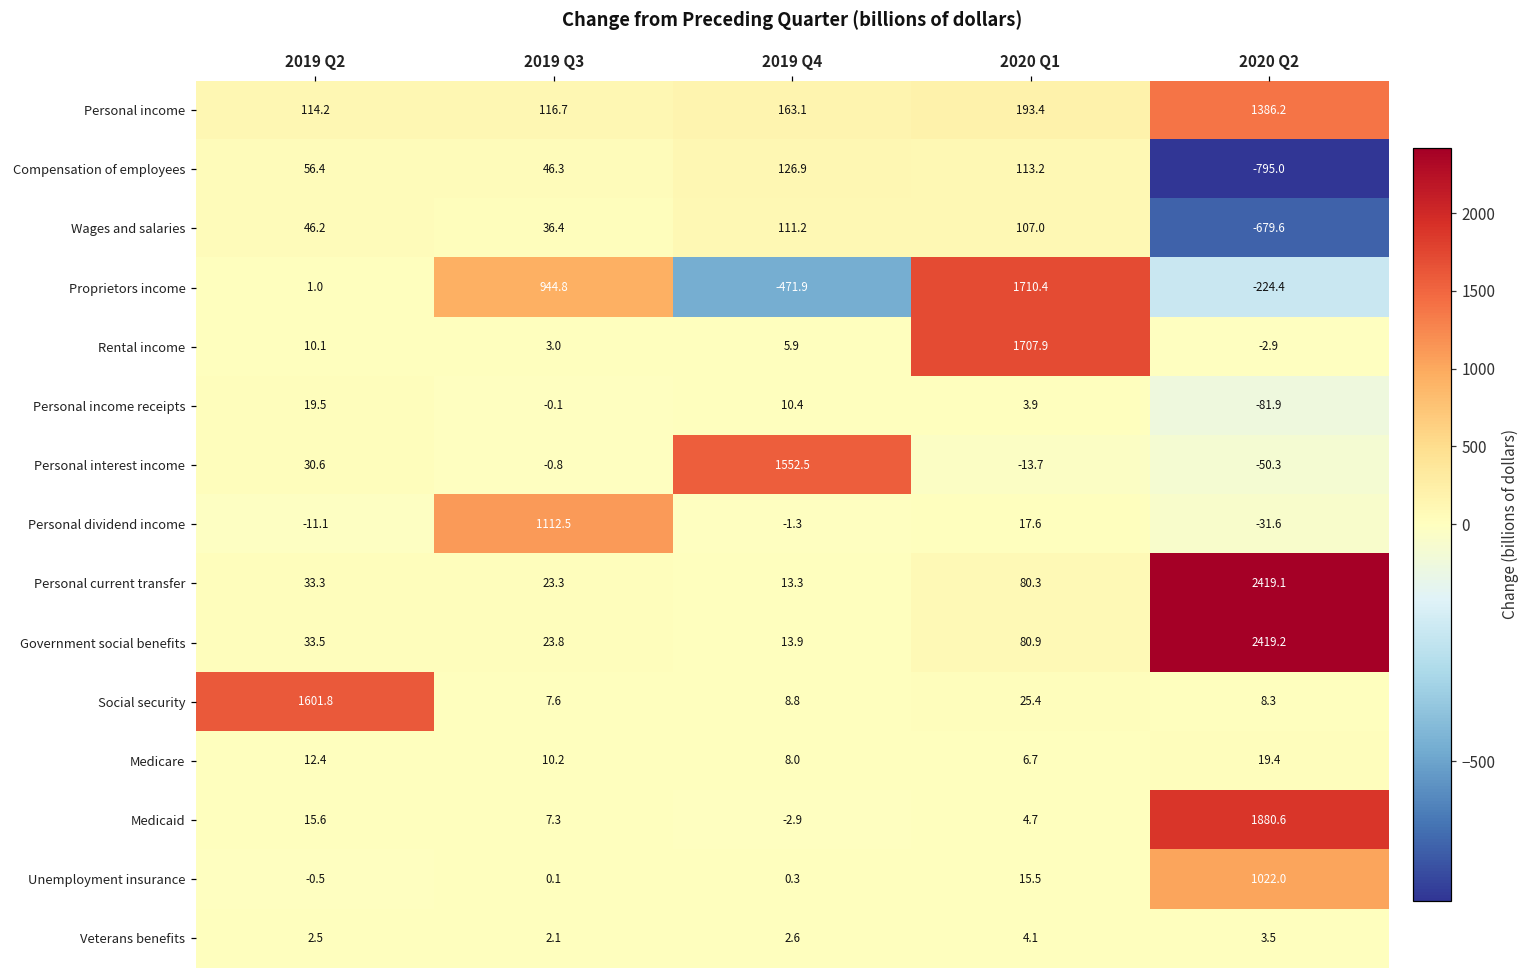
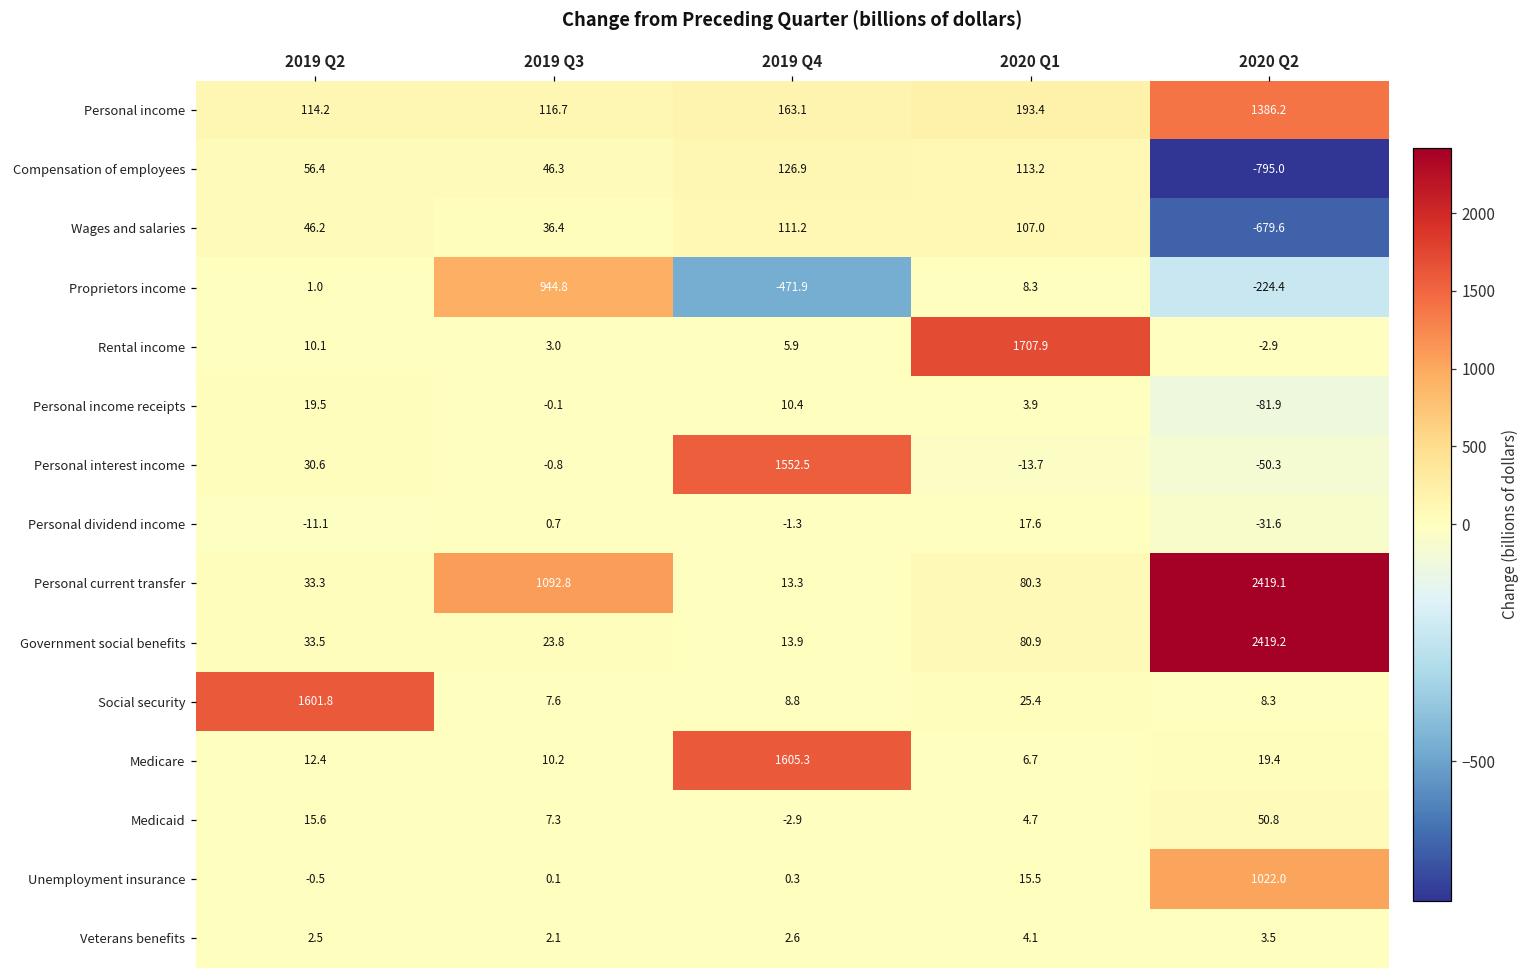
  {
    "Personal income": {
      "2019 Q2": 114.2,
      "2019 Q3": 116.7,
      "2019 Q4": 163.1,
      "2020 Q1": 193.4,
      "2020 Q2": 1386.2
    },
    "Compensation of employees": {
      "2019 Q2": 56.4,
      "2019 Q3": 46.3,
      "2019 Q4": 126.9,
      "2020 Q1": 113.2,
      "2020 Q2": -795.0
    },
    "Wages and salaries": {
      "2019 Q2": 46.2,
      "2019 Q3": 36.4,
      "2019 Q4": 111.2,
      "2020 Q1": 107.0,
      "2020 Q2": -679.6
    },
    "Proprietors income": {
      "2019 Q2": 1.0,
      "2019 Q3": 944.8,
      "2019 Q4": -471.9,
-     "2020 Q1": 1710.4,
+     "2020 Q1": 8.3,
      "2020 Q2": -224.4
    },
    "Rental income": {
      "2019 Q2": 10.1,
      "2019 Q3": 3.0,
      "2019 Q4": 5.9,
      "2020 Q1": 1707.9,
      "2020 Q2": -2.9
    },
    "Personal income receipts": {
      "2019 Q2": 19.5,
      "2019 Q3": -0.1,
      "2019 Q4": 10.4,
      "2020 Q1": 3.9,
      "2020 Q2": -81.9
    },
    "Personal interest income": {
      "2019 Q2": 30.6,
      "2019 Q3": -0.8,
      "2019 Q4": 1552.5,
      "2020 Q1": -13.7,
      "2020 Q2": -50.3
    },
    "Personal dividend income": {
      "2019 Q2": -11.1,
-     "2019 Q3": 1112.5,
+     "2019 Q3": 0.7,
      "2019 Q4": -1.3,
      "2020 Q1": 17.6,
      "2020 Q2": -31.6
    },
    "Personal current transfer": {
      "2019 Q2": 33.3,
-     "2019 Q3": 23.3,
+     "2019 Q3": 1092.8,
      "2019 Q4": 13.3,
      "2020 Q1": 80.3,
      "2020 Q2": 2419.1
    },
    "Government social benefits": {
      "2019 Q2": 33.5,
      "2019 Q3": 23.8,
      "2019 Q4": 13.9,
      "2020 Q1": 80.9,
      "2020 Q2": 2419.2
    },
    "Social security": {
      "2019 Q2": 1601.8,
      "2019 Q3": 7.6,
      "2019 Q4": 8.8,
      "2020 Q1": 25.4,
      "2020 Q2": 8.3
    },
    "Medicare": {
      "2019 Q2": 12.4,
      "2019 Q3": 10.2,
-     "2019 Q4": 8.0,
+     "2019 Q4": 1605.3,
      "2020 Q1": 6.7,
      "2020 Q2": 19.4
    },
    "Medicaid": {
      "2019 Q2": 15.6,
      "2019 Q3": 7.3,
      "2019 Q4": -2.9,
      "2020 Q1": 4.7,
-     "2020 Q2": 1880.6
+     "2020 Q2": 50.8
    },
    "Unemployment insurance": {
      "2019 Q2": -0.5,
      "2019 Q3": 0.1,
      "2019 Q4": 0.3,
      "2020 Q1": 15.5,
      "2020 Q2": 1022.0
    },
    "Veterans benefits": {
      "2019 Q2": 2.5,
      "2019 Q3": 2.1,
      "2019 Q4": 2.6,
      "2020 Q1": 4.1,
      "2020 Q2": 3.5
    }
  }
